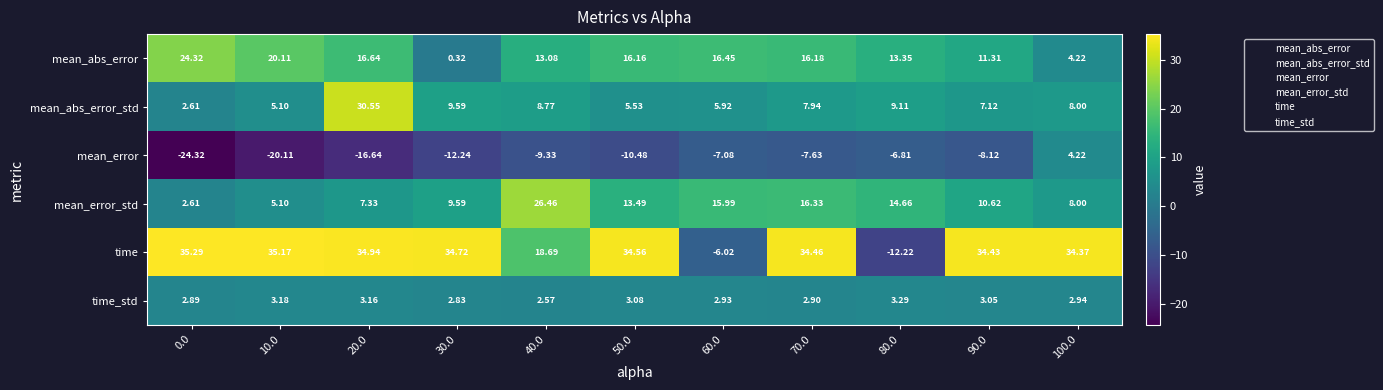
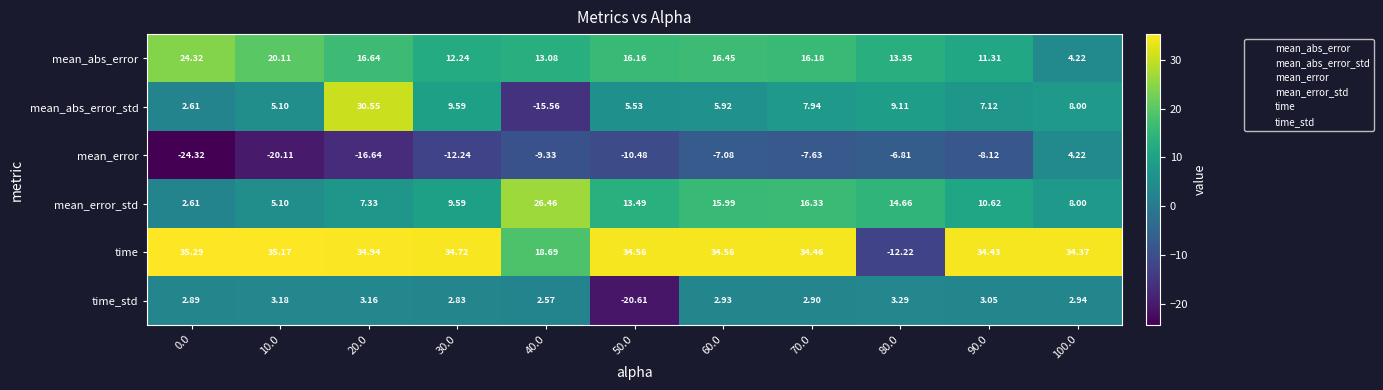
  {
    "mean_abs_error": {
      "0.0": 24.32,
      "10.0": 20.11,
      "20.0": 16.64,
-     "30.0": 0.32,
+     "30.0": 12.24,
      "40.0": 13.08,
      "50.0": 16.16,
      "60.0": 16.45,
      "70.0": 16.18,
      "80.0": 13.35,
      "90.0": 11.31,
      "100.0": 4.22
    },
    "mean_abs_error_std": {
      "0.0": 2.61,
      "10.0": 5.10,
      "20.0": 30.55,
      "30.0": 9.59,
-     "40.0": 8.77,
+     "40.0": -15.56,
      "50.0": 5.53,
      "60.0": 5.92,
      "70.0": 7.94,
      "80.0": 9.11,
      "90.0": 7.12,
      "100.0": 8.00
    },
    "mean_error": {
      "0.0": -24.32,
      "10.0": -20.11,
      "20.0": -16.64,
      "30.0": -12.24,
      "40.0": -9.33,
      "50.0": -10.48,
      "60.0": -7.08,
      "70.0": -7.63,
      "80.0": -6.81,
      "90.0": -8.12,
      "100.0": 4.22
    },
    "mean_error_std": {
      "0.0": 2.61,
      "10.0": 5.10,
      "20.0": 7.33,
      "30.0": 9.59,
      "40.0": 26.46,
      "50.0": 13.49,
      "60.0": 15.99,
      "70.0": 16.33,
      "80.0": 14.66,
      "90.0": 10.62,
      "100.0": 8.00
    },
    "time": {
      "0.0": 35.29,
      "10.0": 35.17,
      "20.0": 34.94,
      "30.0": 34.72,
      "40.0": 18.69,
      "50.0": 34.56,
-     "60.0": -6.02,
+     "60.0": 34.56,
      "70.0": 34.46,
      "80.0": -12.22,
      "90.0": 34.43,
      "100.0": 34.37
    },
    "time_std": {
      "0.0": 2.89,
      "10.0": 3.18,
      "20.0": 3.16,
      "30.0": 2.83,
      "40.0": 2.57,
-     "50.0": 3.08,
+     "50.0": -20.61,
      "60.0": 2.93,
      "70.0": 2.90,
      "80.0": 3.29,
      "90.0": 3.05,
      "100.0": 2.94
    }
  }
